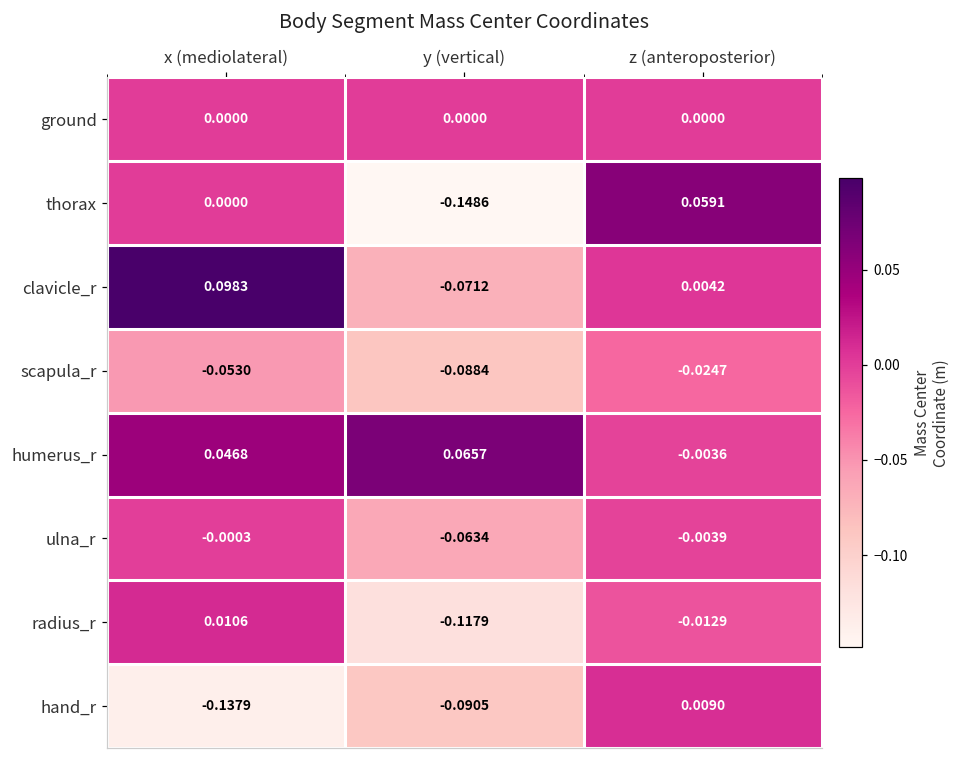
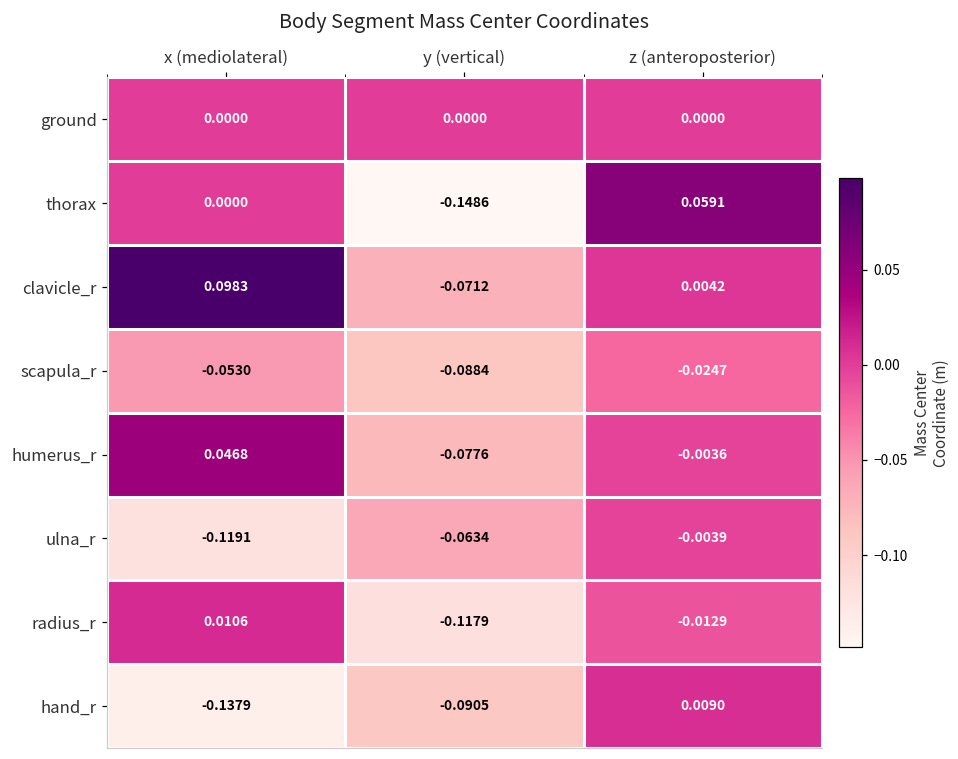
  {
    "ground": {
      "x (mediolateral)": 0.0000,
      "y (vertical)": 0.0000,
      "z (anteroposterior)": 0.0000
    },
    "thorax": {
      "x (mediolateral)": 0.0000,
      "y (vertical)": -0.1486,
      "z (anteroposterior)": 0.0591
    },
    "clavicle_r": {
      "x (mediolateral)": 0.0983,
      "y (vertical)": -0.0712,
      "z (anteroposterior)": 0.0042
    },
    "scapula_r": {
      "x (mediolateral)": -0.0530,
      "y (vertical)": -0.0884,
      "z (anteroposterior)": -0.0247
    },
    "humerus_r": {
      "x (mediolateral)": 0.0468,
-     "y (vertical)": 0.0657,
+     "y (vertical)": -0.0776,
      "z (anteroposterior)": -0.0036
    },
    "ulna_r": {
-     "x (mediolateral)": -0.0003,
+     "x (mediolateral)": -0.1191,
      "y (vertical)": -0.0634,
      "z (anteroposterior)": -0.0039
    },
    "radius_r": {
      "x (mediolateral)": 0.0106,
      "y (vertical)": -0.1179,
      "z (anteroposterior)": -0.0129
    },
    "hand_r": {
      "x (mediolateral)": -0.1379,
      "y (vertical)": -0.0905,
      "z (anteroposterior)": 0.0090
    }
  }
